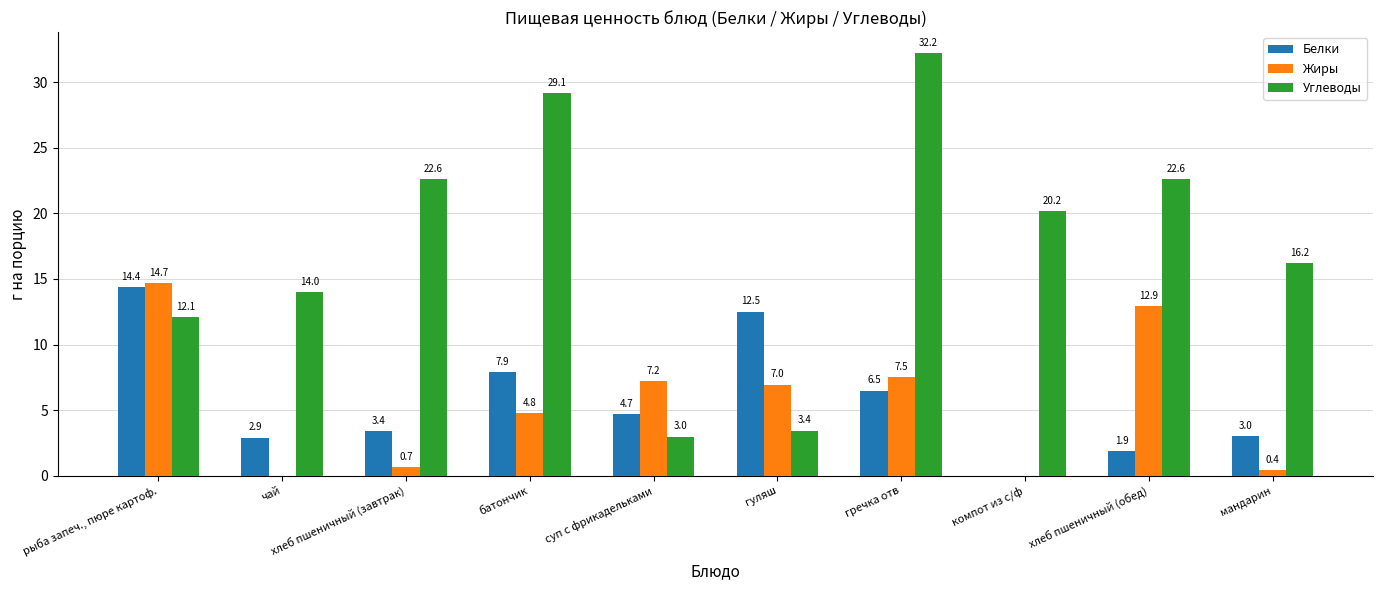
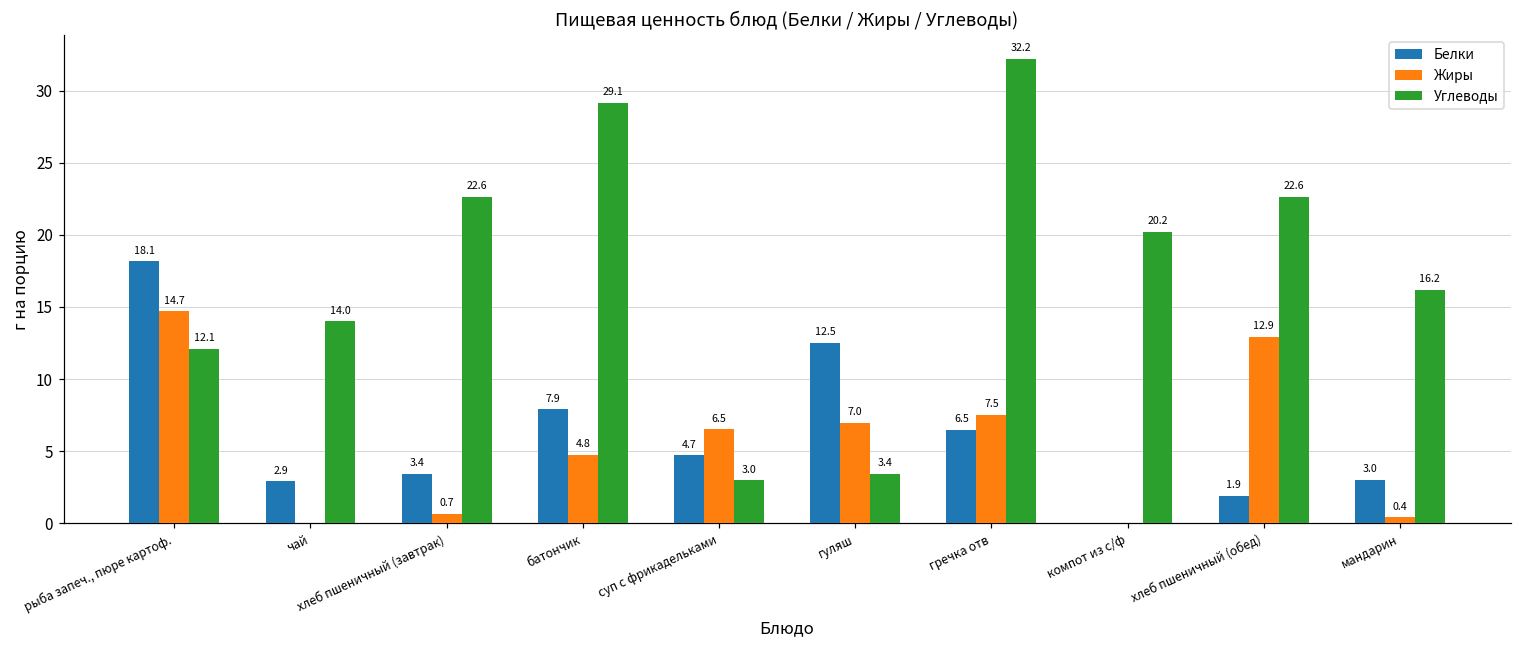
  {
    "Белки": {
-     "рыба запеч., пюре картоф.": 14.4,
+     "рыба запеч., пюре картоф.": 18.1,
      "чай": 2.9,
      "хлеб пшеничный (завтрак)": 3.4,
      "батончик": 7.9,
      "суп с фрикадельками": 4.7,
      "гуляш": 12.5,
      "гречка отв": 6.5,
      "хлеб пшеничный (обед)": 1.9,
      "мандарин": 3.0
    },
    "Жиры": {
      "рыба запеч., пюре картоф.": 14.7,
      "хлеб пшеничный (завтрак)": 0.7,
      "батончик": 4.8,
-     "суп с фрикадельками": 7.2,
+     "суп с фрикадельками": 6.5,
      "гуляш": 7.0,
      "гречка отв": 7.5,
      "хлеб пшеничный (обед)": 12.9,
      "мандарин": 0.4
    },
    "Углеводы": {
      "рыба запеч., пюре картоф.": 12.1,
      "чай": 14.0,
      "хлеб пшеничный (завтрак)": 22.6,
      "батончик": 29.1,
      "суп с фрикадельками": 3.0,
      "гуляш": 3.4,
      "гречка отв": 32.2,
      "компот из с/ф": 20.2,
      "хлеб пшеничный (обед)": 22.6,
      "мандарин": 16.2
    }
  }
